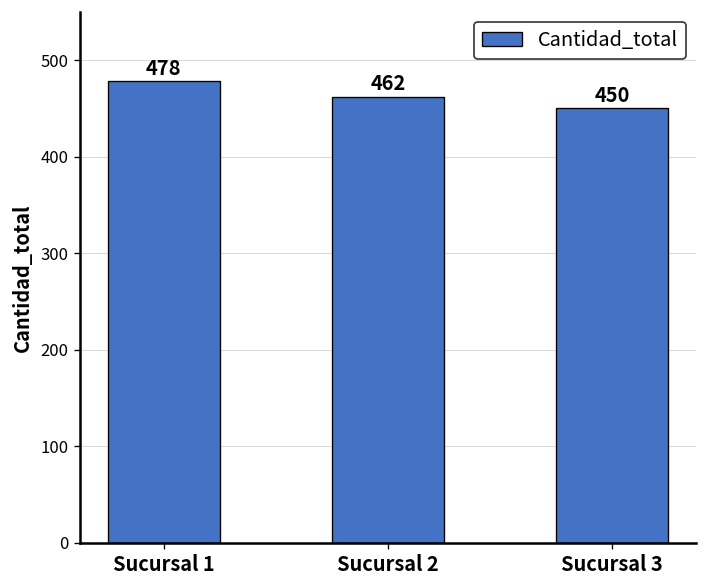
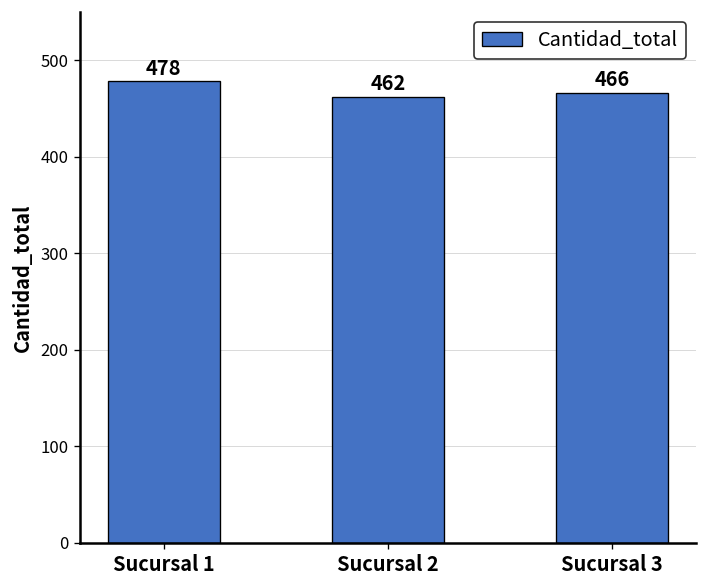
  {
    "Sucursal 1": 478,
    "Sucursal 2": 462,
-   "Sucursal 3": 450
+   "Sucursal 3": 466
  }
